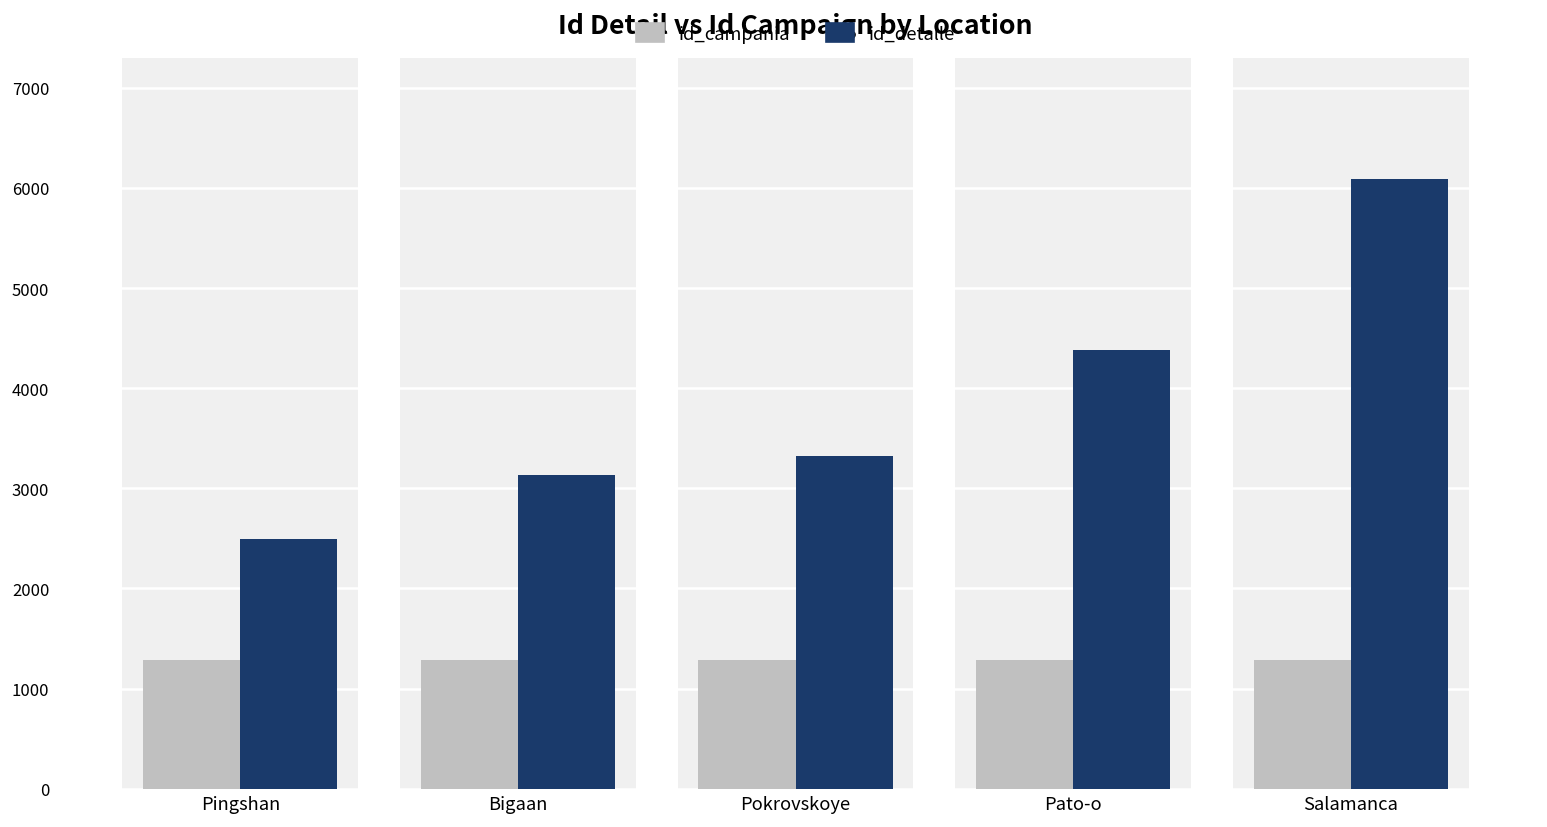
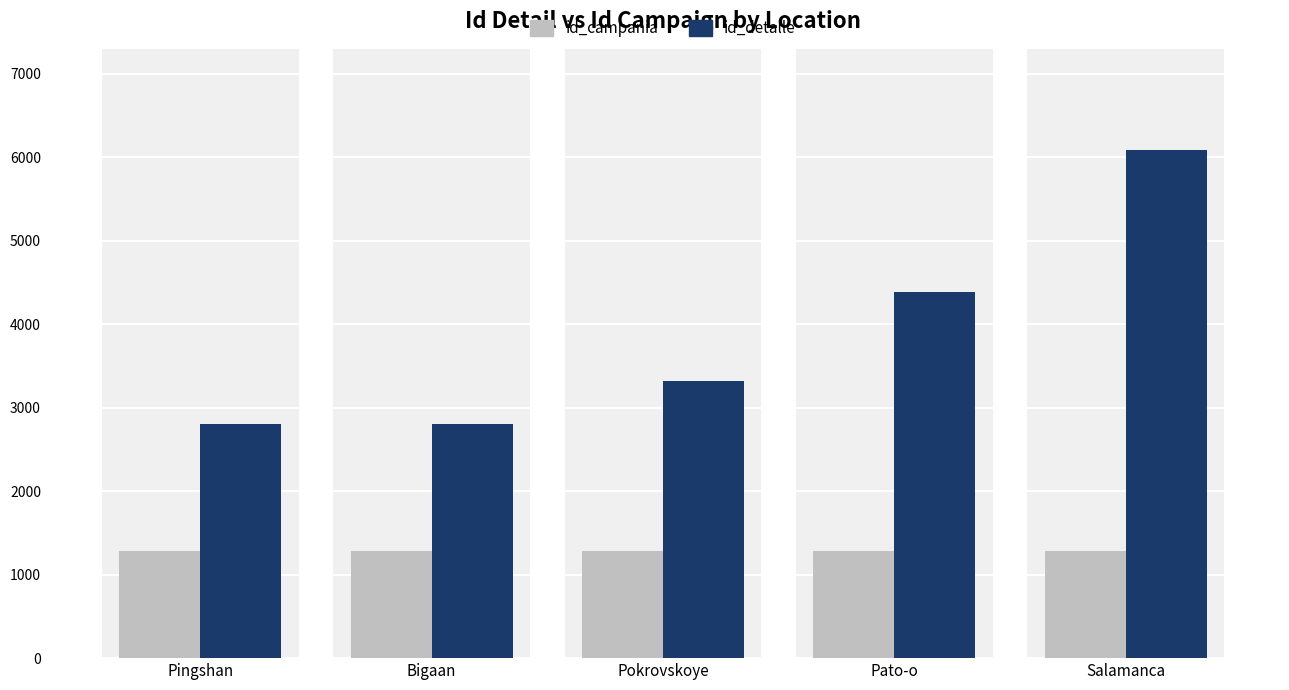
  {
    "id_campania": {
      "Pingshan": 1300,
      "Bigaan": 1300,
      "Pokrovskoye": 1300,
      "Pato-o": 1300,
      "Salamanca": 1300
    },
    "id_detalle": {
-     "Pingshan": 2500,
-     "Bigaan": 3100,
+     "Pingshan": 2800,
+     "Bigaan": 2800,
      "Pokrovskoye": 3300,
      "Pato-o": 4400,
      "Salamanca": 6100
    }
  }
